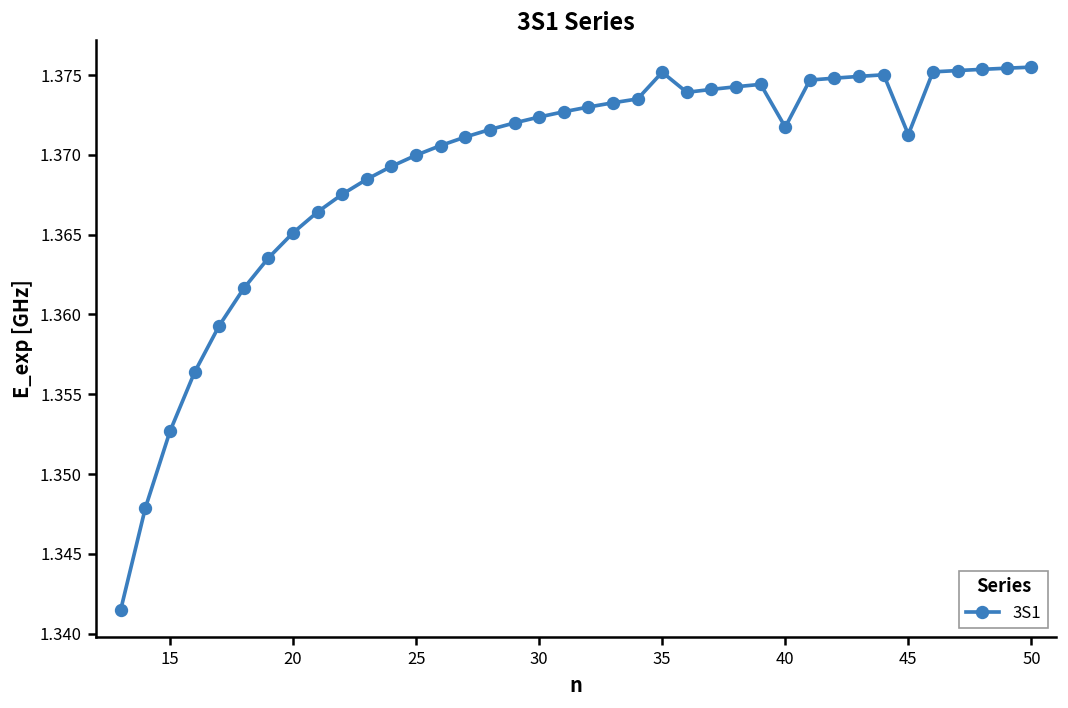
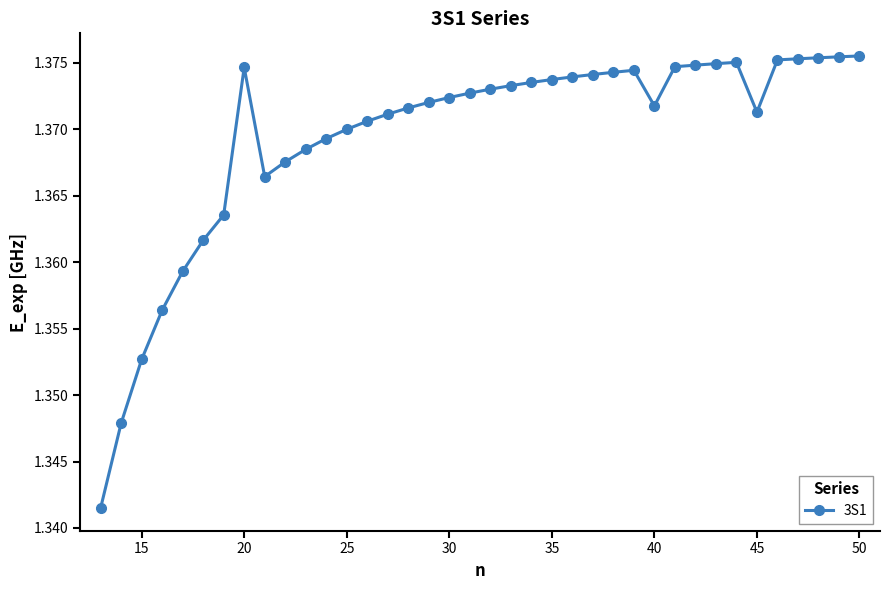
  {
    "15": 1.3527,
-   "20": 1.3651,
+   "20": 1.3746,
    "25": 1.3700,
    "30": 1.3724,
-   "35": 1.3752,
+   "35": 1.3737,
    "40": 1.3717,
    "45": 1.3713,
    "50": 1.3755
  }
